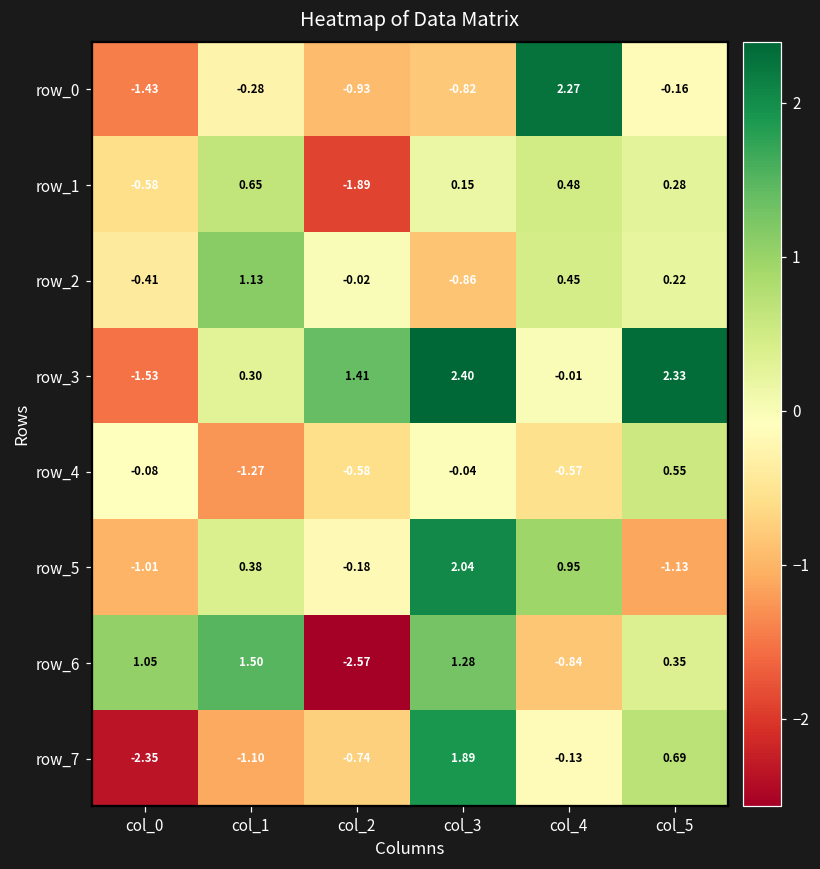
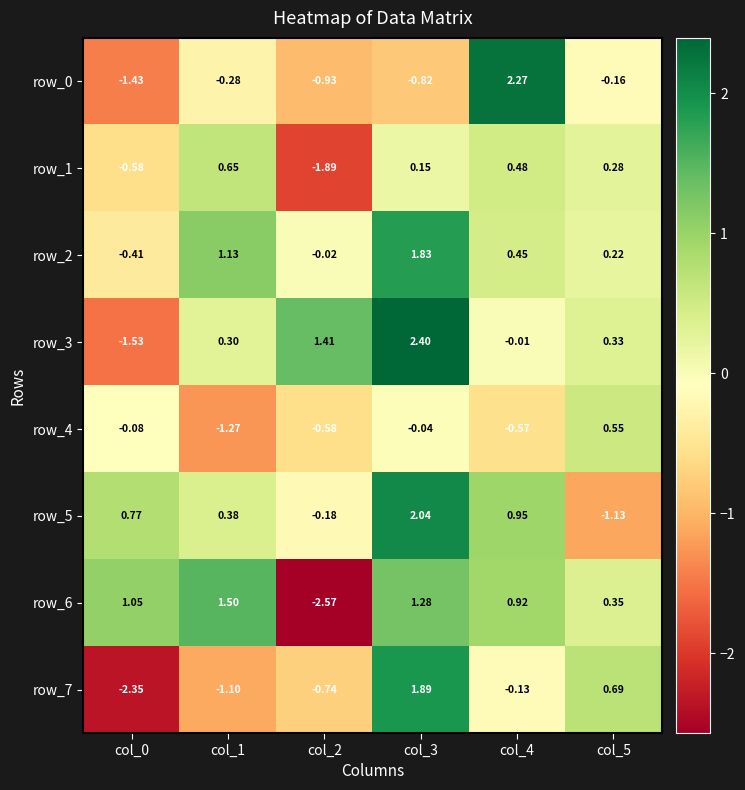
  {
    "row_0": {
      "col_0": -1.43,
      "col_1": -0.28,
      "col_2": -0.93,
      "col_3": -0.82,
      "col_4": 2.27,
      "col_5": -0.16
    },
    "row_1": {
      "col_0": -0.58,
      "col_1": 0.65,
      "col_2": -1.89,
      "col_3": 0.15,
      "col_4": 0.48,
      "col_5": 0.28
    },
    "row_2": {
      "col_0": -0.41,
      "col_1": 1.13,
      "col_2": -0.02,
-     "col_3": -0.86,
+     "col_3": 1.83,
      "col_4": 0.45,
      "col_5": 0.22
    },
    "row_3": {
      "col_0": -1.53,
      "col_1": 0.30,
      "col_2": 1.41,
      "col_3": 2.40,
      "col_4": -0.01,
-     "col_5": 2.33
+     "col_5": 0.33
    },
    "row_4": {
      "col_0": -0.08,
      "col_1": -1.27,
      "col_2": -0.58,
      "col_3": -0.04,
      "col_4": -0.57,
      "col_5": 0.55
    },
    "row_5": {
-     "col_0": -1.01,
+     "col_0": 0.77,
      "col_1": 0.38,
      "col_2": -0.18,
      "col_3": 2.04,
      "col_4": 0.95,
      "col_5": -1.13
    },
    "row_6": {
      "col_0": 1.05,
      "col_1": 1.50,
      "col_2": -2.57,
      "col_3": 1.28,
-     "col_4": -0.84,
+     "col_4": 0.92,
      "col_5": 0.35
    },
    "row_7": {
      "col_0": -2.35,
      "col_1": -1.10,
      "col_2": -0.74,
      "col_3": 1.89,
      "col_4": -0.13,
      "col_5": 0.69
    }
  }
